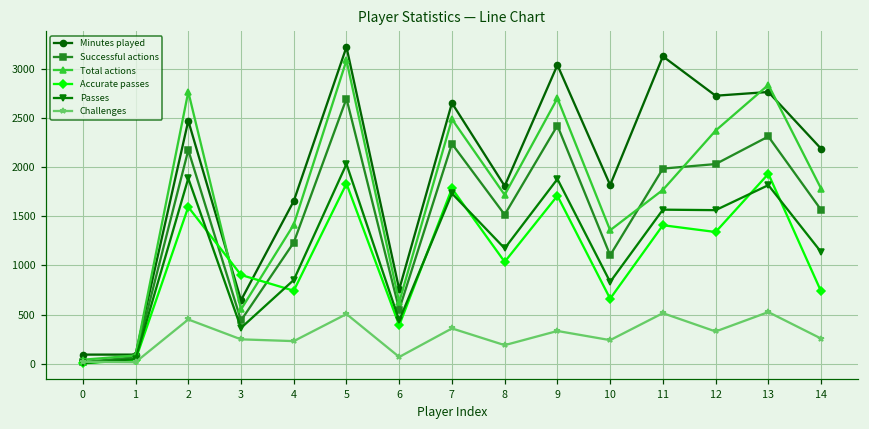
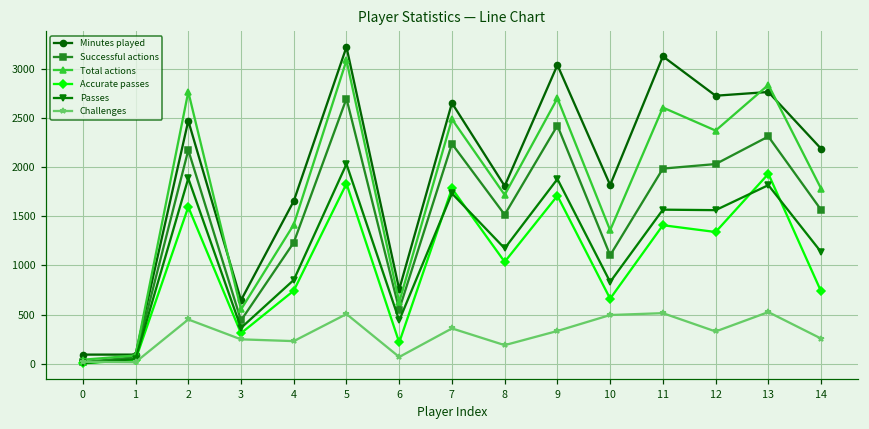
  {
    "Total actions": {
      "2": 2800,
      "3": 600,
      "4": 1400,
      "5": 3100,
      "6": 600,
      "7": 2500,
      "8": 1700,
      "9": 2700,
      "10": 1400,
-     "11": 1800,
+     "11": 2600,
      "12": 2400,
      "13": 2800,
      "14": 1800
    },
    "Accurate passes": {
      "2": 1600,
-     "3": 900,
+     "3": 300,
      "4": 700,
      "5": 1800,
-     "6": 400,
+     "6": 200,
      "7": 1800,
      "8": 1000,
      "9": 1700,
      "10": 700,
      "11": 1400,
      "12": 1300,
      "13": 1900,
      "14": 700
    },
    "Challenges": {
      "2": 500,
      "3": 300,
      "4": 200,
      "5": 500,
      "6": 100,
      "7": 400,
      "8": 200,
      "9": 300,
-     "10": 200,
+     "10": 500,
      "11": 500,
      "12": 300,
      "13": 500,
      "14": 300
    }
  }
